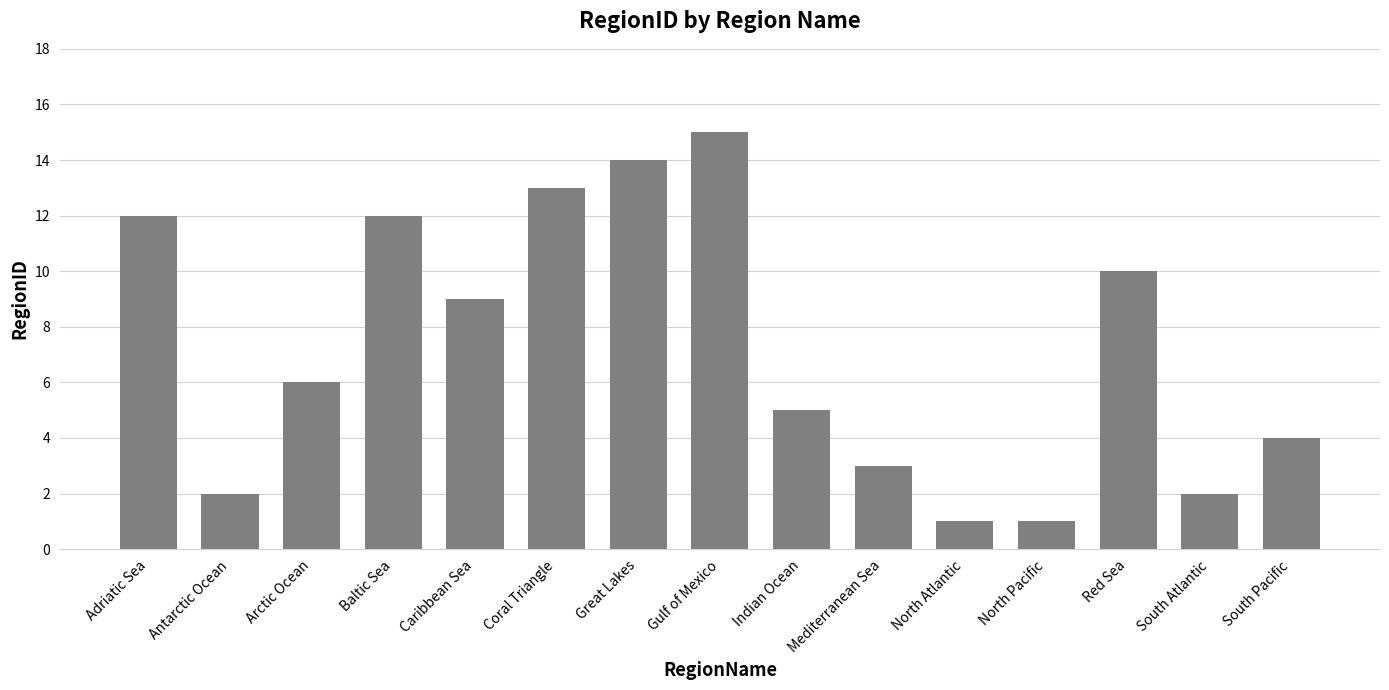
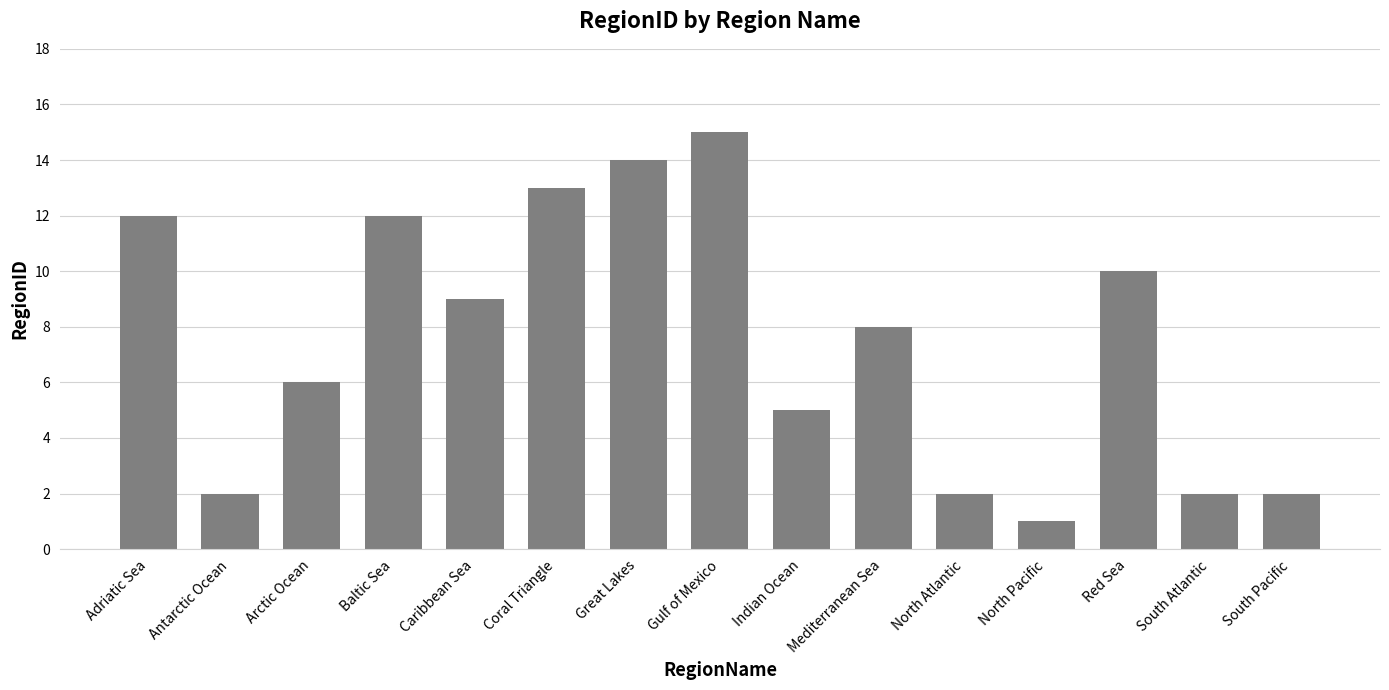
  {
    "Adriatic Sea": 12,
    "Antarctic Ocean": 2,
    "Arctic Ocean": 6,
    "Baltic Sea": 12,
    "Caribbean Sea": 9,
    "Coral Triangle": 13,
    "Great Lakes": 14,
    "Gulf of Mexico": 15,
    "Indian Ocean": 5,
-   "Mediterranean Sea": 3,
-   "North Atlantic": 1,
+   "Mediterranean Sea": 8,
+   "North Atlantic": 2,
    "North Pacific": 1,
    "Red Sea": 10,
    "South Atlantic": 2,
-   "South Pacific": 4
+   "South Pacific": 2
  }
